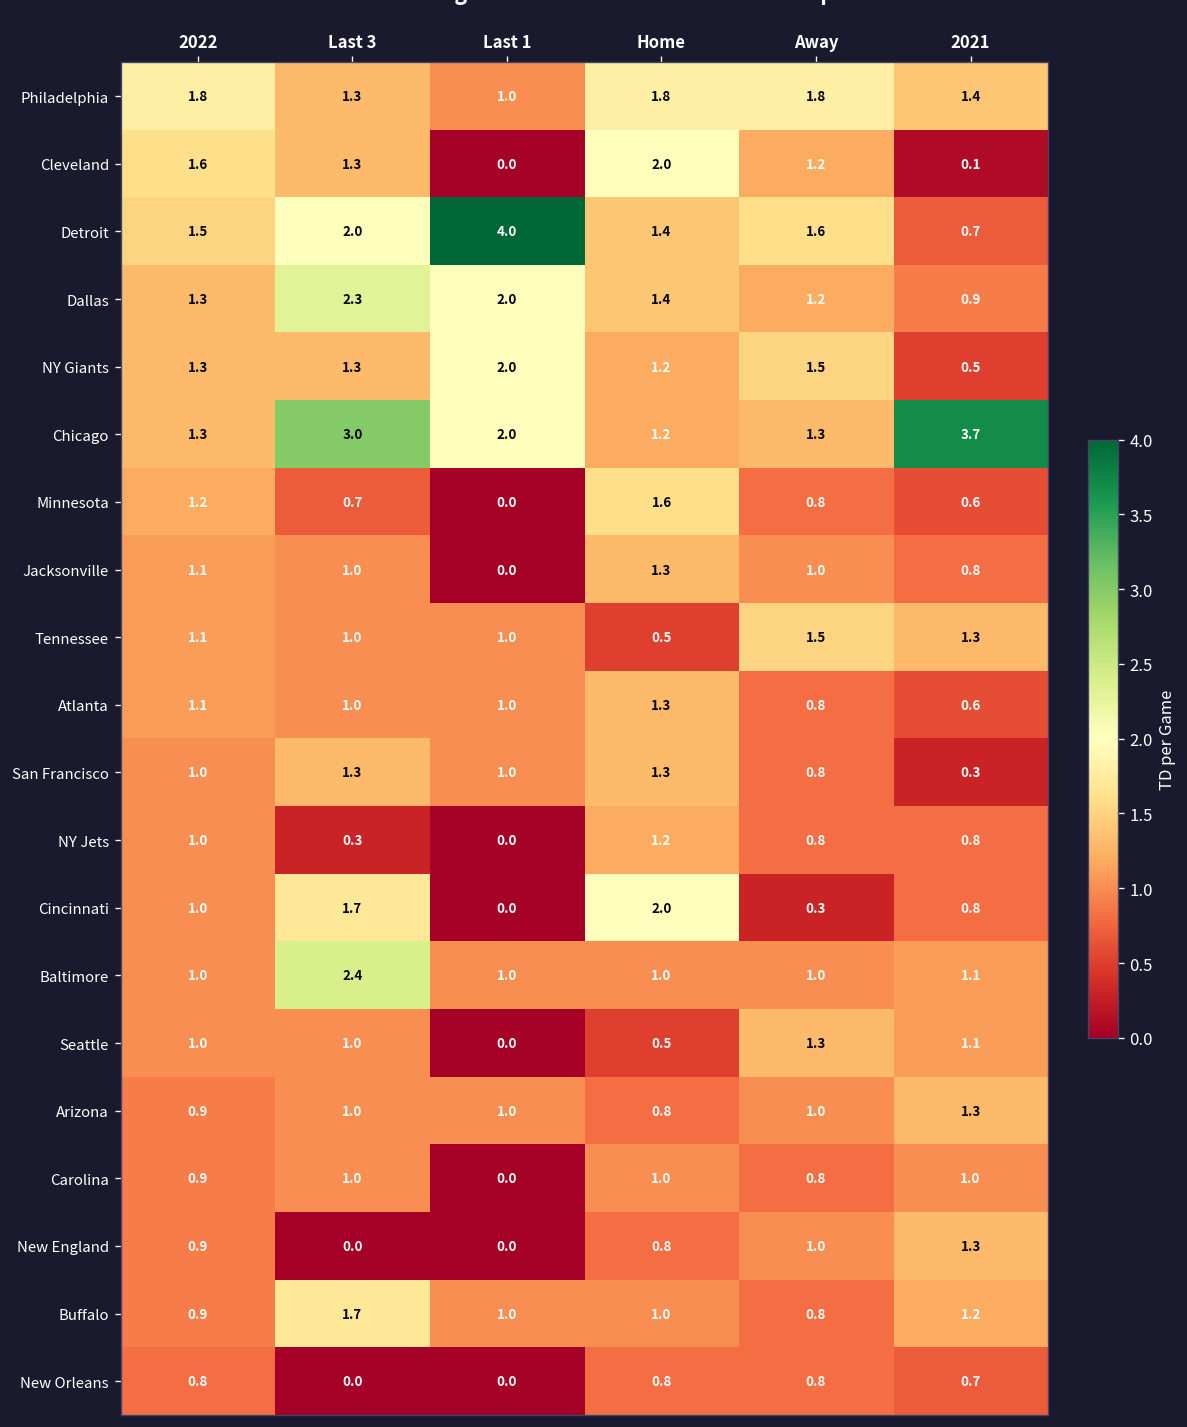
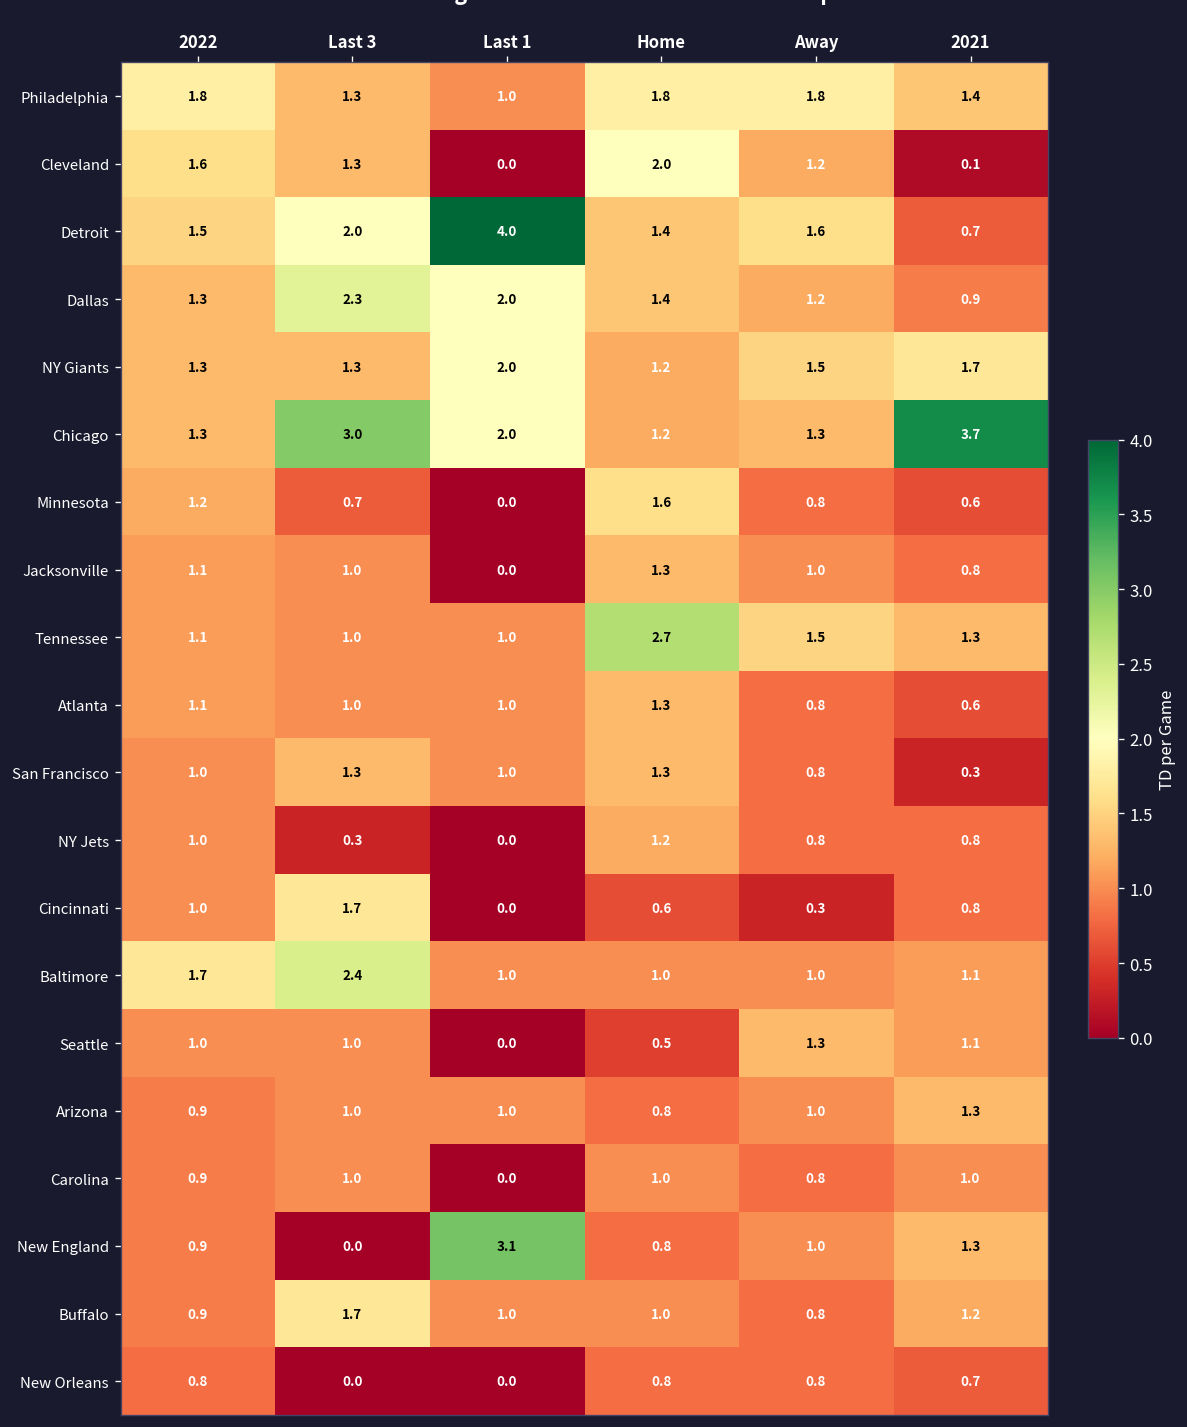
  {
    "Philadelphia": {
      "2022": 1.8,
      "Last 3": 1.3,
      "Last 1": 1.0,
      "Home": 1.8,
      "Away": 1.8,
      "2021": 1.4
    },
    "Cleveland": {
      "2022": 1.6,
      "Last 3": 1.3,
      "Last 1": 0.0,
      "Home": 2.0,
      "Away": 1.2,
      "2021": 0.1
    },
    "Detroit": {
      "2022": 1.5,
      "Last 3": 2.0,
      "Last 1": 4.0,
      "Home": 1.4,
      "Away": 1.6,
      "2021": 0.7
    },
    "Dallas": {
      "2022": 1.3,
      "Last 3": 2.3,
      "Last 1": 2.0,
      "Home": 1.4,
      "Away": 1.2,
      "2021": 0.9
    },
    "NY Giants": {
      "2022": 1.3,
      "Last 3": 1.3,
      "Last 1": 2.0,
      "Home": 1.2,
      "Away": 1.5,
-     "2021": 0.5
+     "2021": 1.7
    },
    "Chicago": {
      "2022": 1.3,
      "Last 3": 3.0,
      "Last 1": 2.0,
      "Home": 1.2,
      "Away": 1.3,
      "2021": 3.7
    },
    "Minnesota": {
      "2022": 1.2,
      "Last 3": 0.7,
      "Last 1": 0.0,
      "Home": 1.6,
      "Away": 0.8,
      "2021": 0.6
    },
    "Jacksonville": {
      "2022": 1.1,
      "Last 3": 1.0,
      "Last 1": 0.0,
      "Home": 1.3,
      "Away": 1.0,
      "2021": 0.8
    },
    "Tennessee": {
      "2022": 1.1,
      "Last 3": 1.0,
      "Last 1": 1.0,
-     "Home": 0.5,
+     "Home": 2.7,
      "Away": 1.5,
      "2021": 1.3
    },
    "Atlanta": {
      "2022": 1.1,
      "Last 3": 1.0,
      "Last 1": 1.0,
      "Home": 1.3,
      "Away": 0.8,
      "2021": 0.6
    },
    "San Francisco": {
      "2022": 1.0,
      "Last 3": 1.3,
      "Last 1": 1.0,
      "Home": 1.3,
      "Away": 0.8,
      "2021": 0.3
    },
    "NY Jets": {
      "2022": 1.0,
      "Last 3": 0.3,
      "Last 1": 0.0,
      "Home": 1.2,
      "Away": 0.8,
      "2021": 0.8
    },
    "Cincinnati": {
      "2022": 1.0,
      "Last 3": 1.7,
      "Last 1": 0.0,
-     "Home": 2.0,
+     "Home": 0.6,
      "Away": 0.3,
      "2021": 0.8
    },
    "Baltimore": {
-     "2022": 1.0,
+     "2022": 1.7,
      "Last 3": 2.4,
      "Last 1": 1.0,
      "Home": 1.0,
      "Away": 1.0,
      "2021": 1.1
    },
    "Seattle": {
      "2022": 1.0,
      "Last 3": 1.0,
      "Last 1": 0.0,
      "Home": 0.5,
      "Away": 1.3,
      "2021": 1.1
    },
    "Arizona": {
      "2022": 0.9,
      "Last 3": 1.0,
      "Last 1": 1.0,
      "Home": 0.8,
      "Away": 1.0,
      "2021": 1.3
    },
    "Carolina": {
      "2022": 0.9,
      "Last 3": 1.0,
      "Last 1": 0.0,
      "Home": 1.0,
      "Away": 0.8,
      "2021": 1.0
    },
    "New England": {
      "2022": 0.9,
      "Last 3": 0.0,
-     "Last 1": 0.0,
+     "Last 1": 3.1,
      "Home": 0.8,
      "Away": 1.0,
      "2021": 1.3
    },
    "Buffalo": {
      "2022": 0.9,
      "Last 3": 1.7,
      "Last 1": 1.0,
      "Home": 1.0,
      "Away": 0.8,
      "2021": 1.2
    },
    "New Orleans": {
      "2022": 0.8,
      "Last 3": 0.0,
      "Last 1": 0.0,
      "Home": 0.8,
      "Away": 0.8,
      "2021": 0.7
    }
  }
